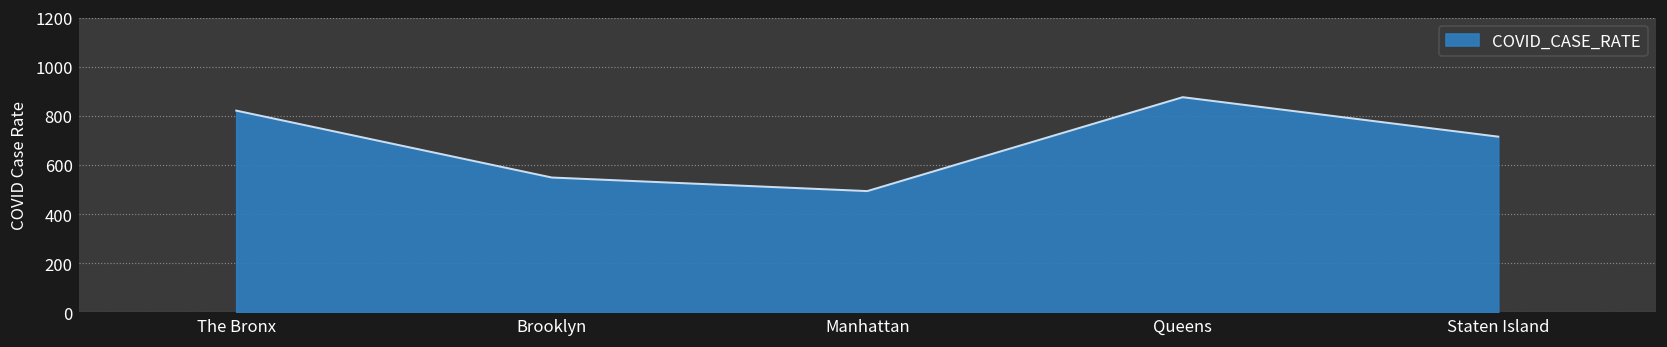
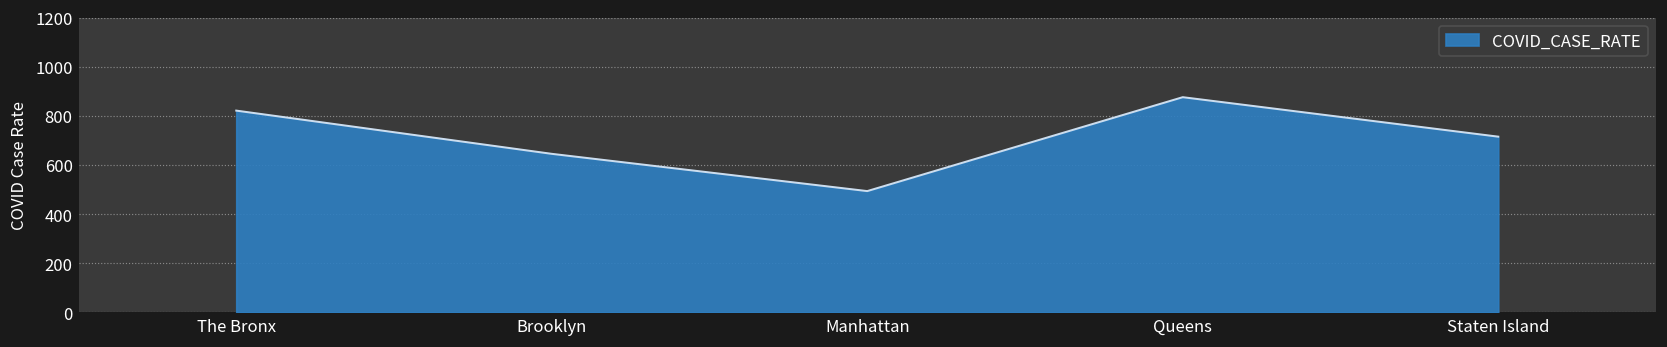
  {
    "The Bronx": 820,
-   "Brooklyn": 550,
+   "Brooklyn": 650,
    "Manhattan": 490,
    "Queens": 880,
    "Staten Island": 720
  }
